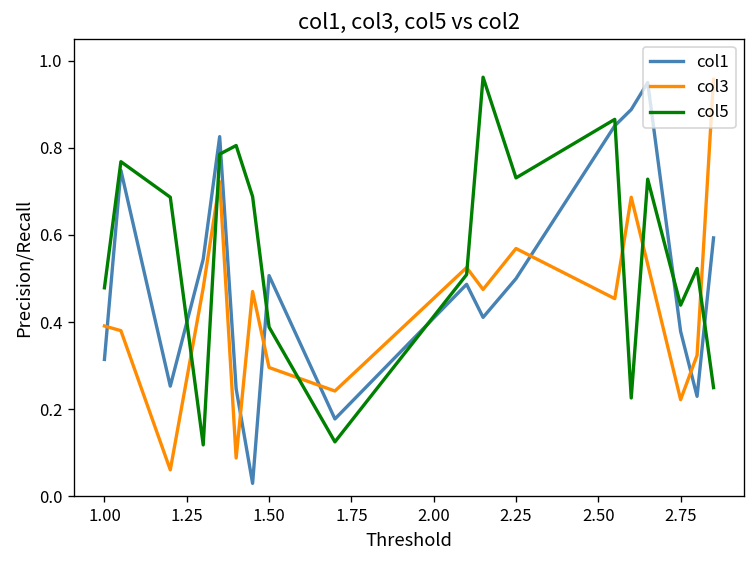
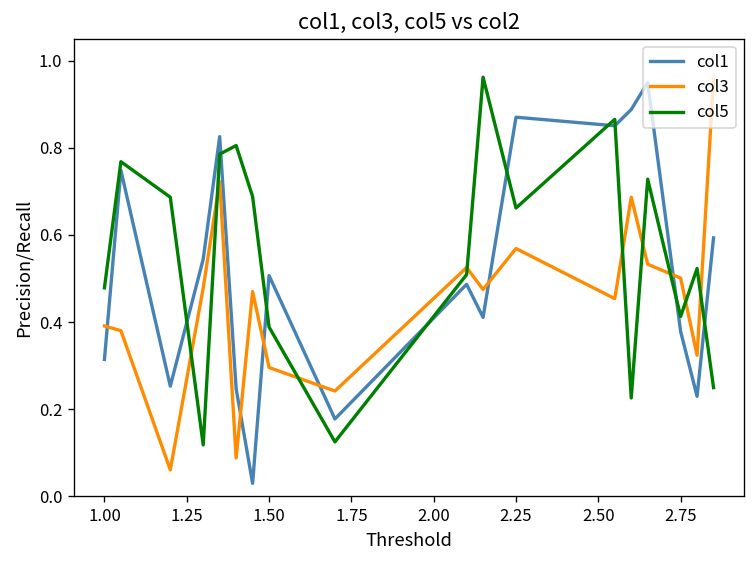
  {
    "col1": {
      "1.00": 0.31,
      "1.50": 0.51,
-     "2.25": 0.50,
+     "2.25": 0.87,
      "2.75": 0.38
    },
    "col3": {
      "1.00": 0.39,
      "1.50": 0.30,
      "2.25": 0.57,
-     "2.75": 0.22
+     "2.75": 0.50
    },
    "col5": {
      "1.00": 0.48,
      "1.50": 0.39,
-     "2.25": 0.73,
-     "2.75": 0.44
+     "2.25": 0.66,
+     "2.75": 0.41
    }
  }
